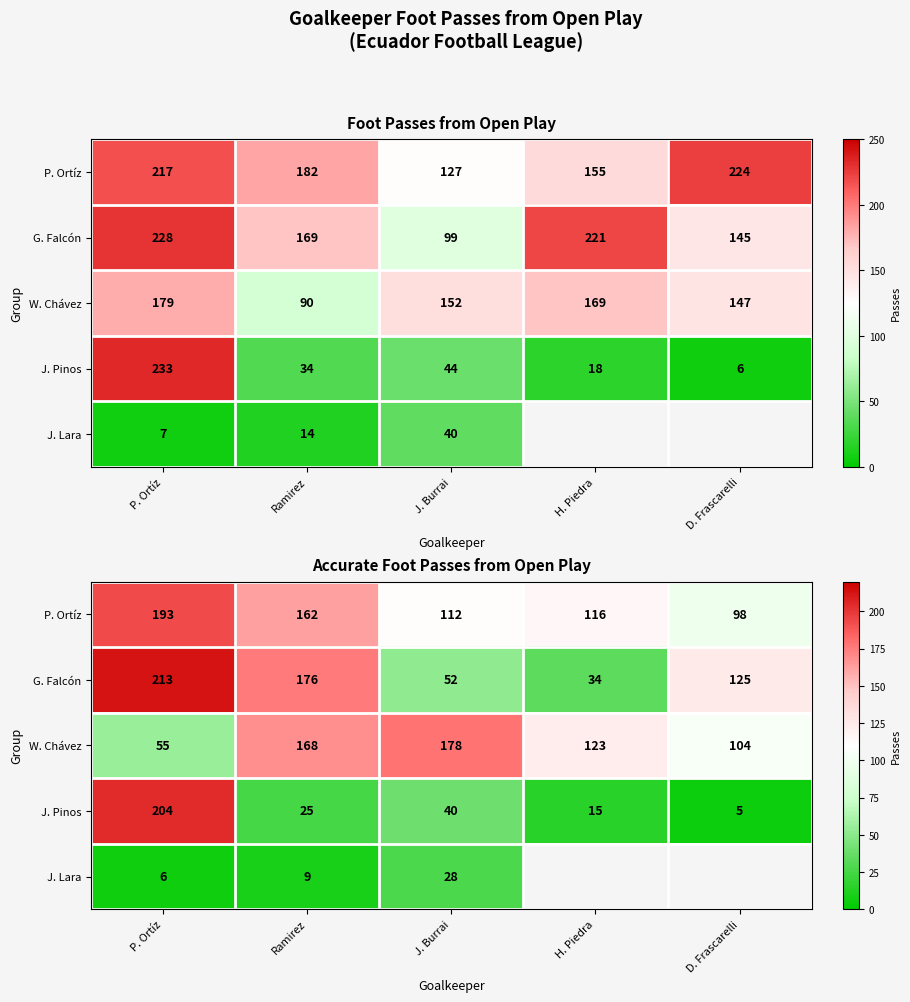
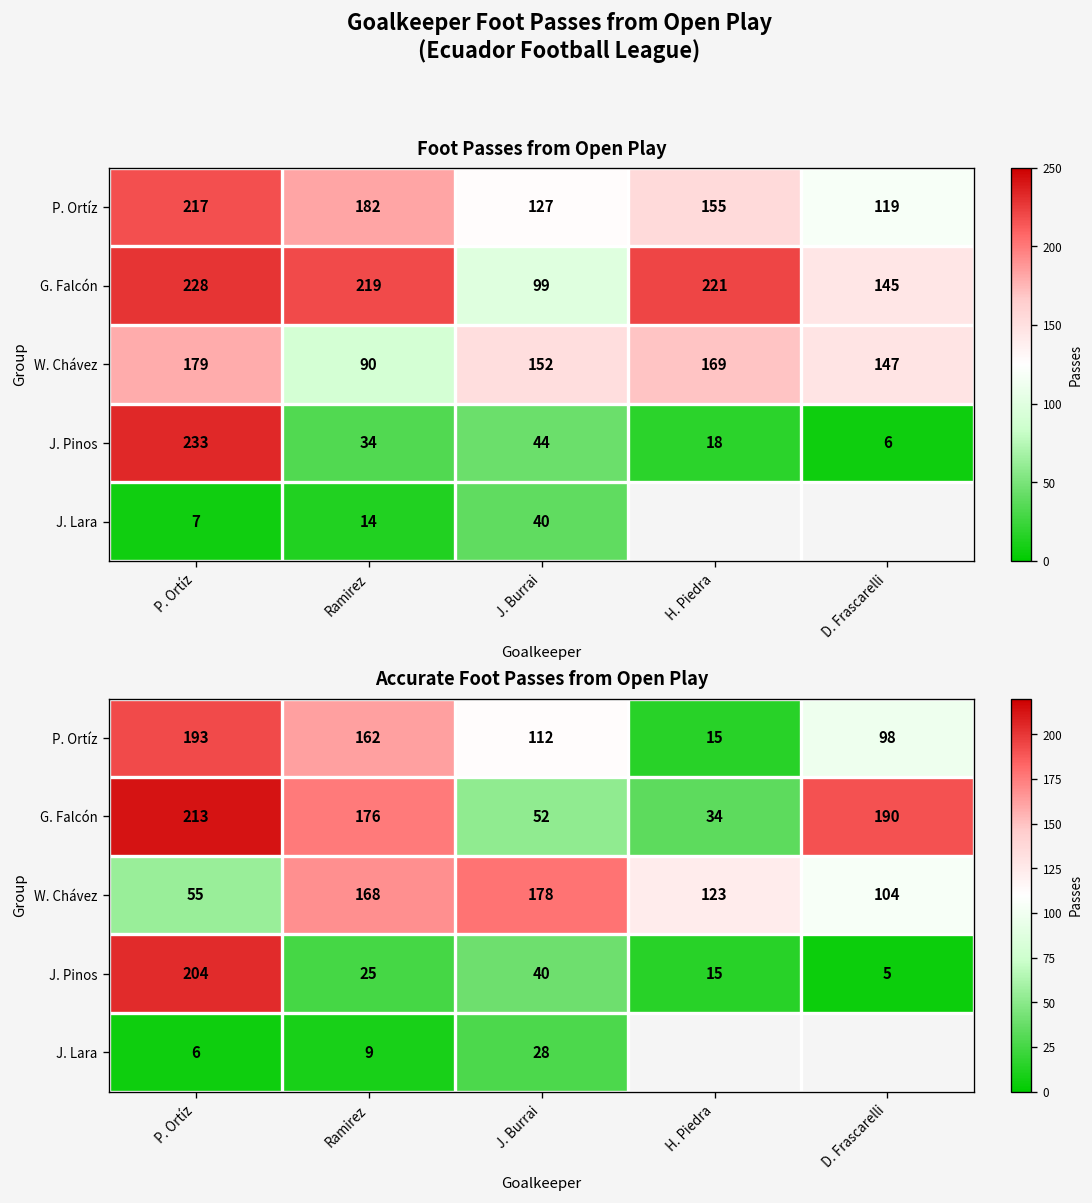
  {
    "Foot Passes from Open Play": {
      "P. Ortíz": {
        "P. Ortíz": 217,
        "Ramirez": 182,
        "J. Burrai": 127,
        "H. Piedra": 155,
-       "D. Frascarelli": 224
+       "D. Frascarelli": 119
      },
      "G. Falcón": {
        "P. Ortíz": 228,
-       "Ramirez": 169,
+       "Ramirez": 219,
        "J. Burrai": 99,
        "H. Piedra": 221,
        "D. Frascarelli": 145
      },
      "W. Chávez": {
        "P. Ortíz": 179,
        "Ramirez": 90,
        "J. Burrai": 152,
        "H. Piedra": 169,
        "D. Frascarelli": 147
      },
      "J. Pinos": {
        "P. Ortíz": 233,
        "Ramirez": 34,
        "J. Burrai": 44,
        "H. Piedra": 18,
        "D. Frascarelli": 6
      },
      "J. Lara": {
        "P. Ortíz": 7,
        "Ramirez": 14,
        "J. Burrai": 40
      }
    },
    "Accurate Foot Passes from Open Play": {
      "P. Ortíz": {
        "P. Ortíz": 193,
        "Ramirez": 162,
        "J. Burrai": 112,
-       "H. Piedra": 116,
+       "H. Piedra": 15,
        "D. Frascarelli": 98
      },
      "G. Falcón": {
        "P. Ortíz": 213,
        "Ramirez": 176,
        "J. Burrai": 52,
        "H. Piedra": 34,
-       "D. Frascarelli": 125
+       "D. Frascarelli": 190
      },
      "W. Chávez": {
        "P. Ortíz": 55,
        "Ramirez": 168,
        "J. Burrai": 178,
        "H. Piedra": 123,
        "D. Frascarelli": 104
      },
      "J. Pinos": {
        "P. Ortíz": 204,
        "Ramirez": 25,
        "J. Burrai": 40,
        "H. Piedra": 15,
        "D. Frascarelli": 5
      },
      "J. Lara": {
        "P. Ortíz": 6,
        "Ramirez": 9,
        "J. Burrai": 28
      }
    }
  }
